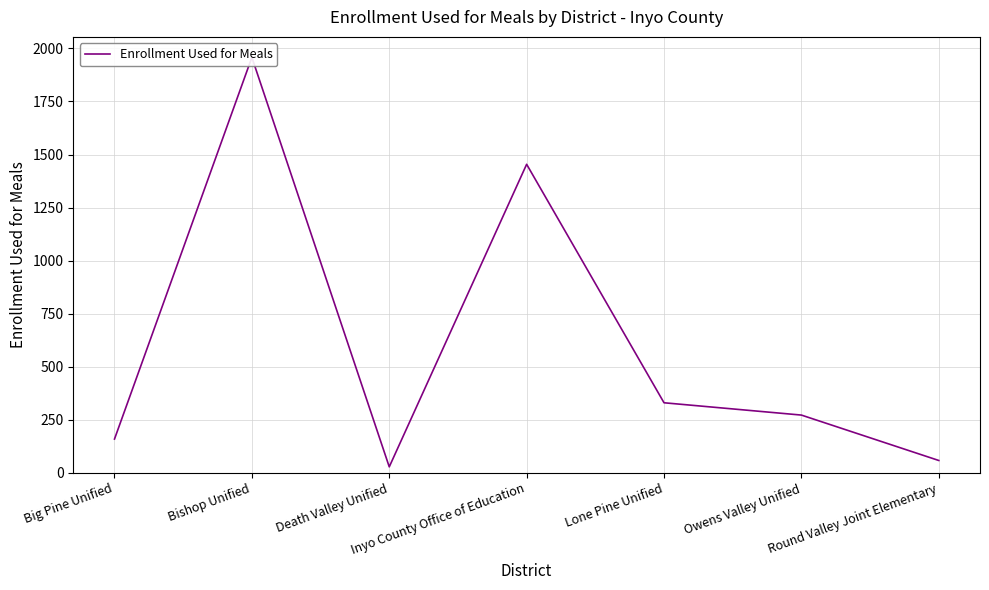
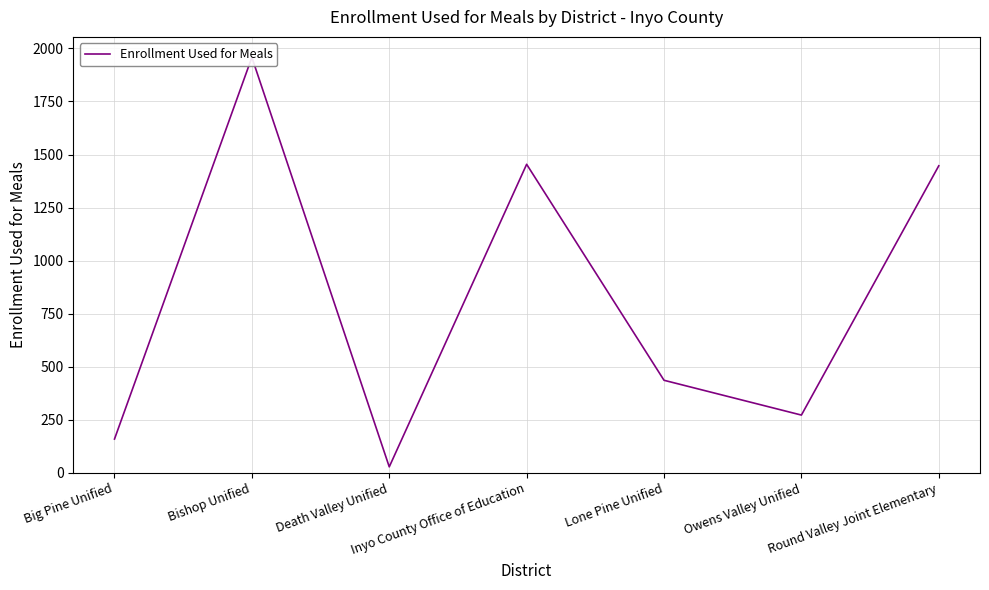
  {
    "Big Pine Unified": 160,
    "Death Valley Unified": 30,
    "Inyo County Office of Education": 1450,
-   "Lone Pine Unified": 330,
+   "Lone Pine Unified": 440,
    "Owens Valley Unified": 270,
-   "Round Valley Joint Elementary": 60
+   "Round Valley Joint Elementary": 1450
  }
